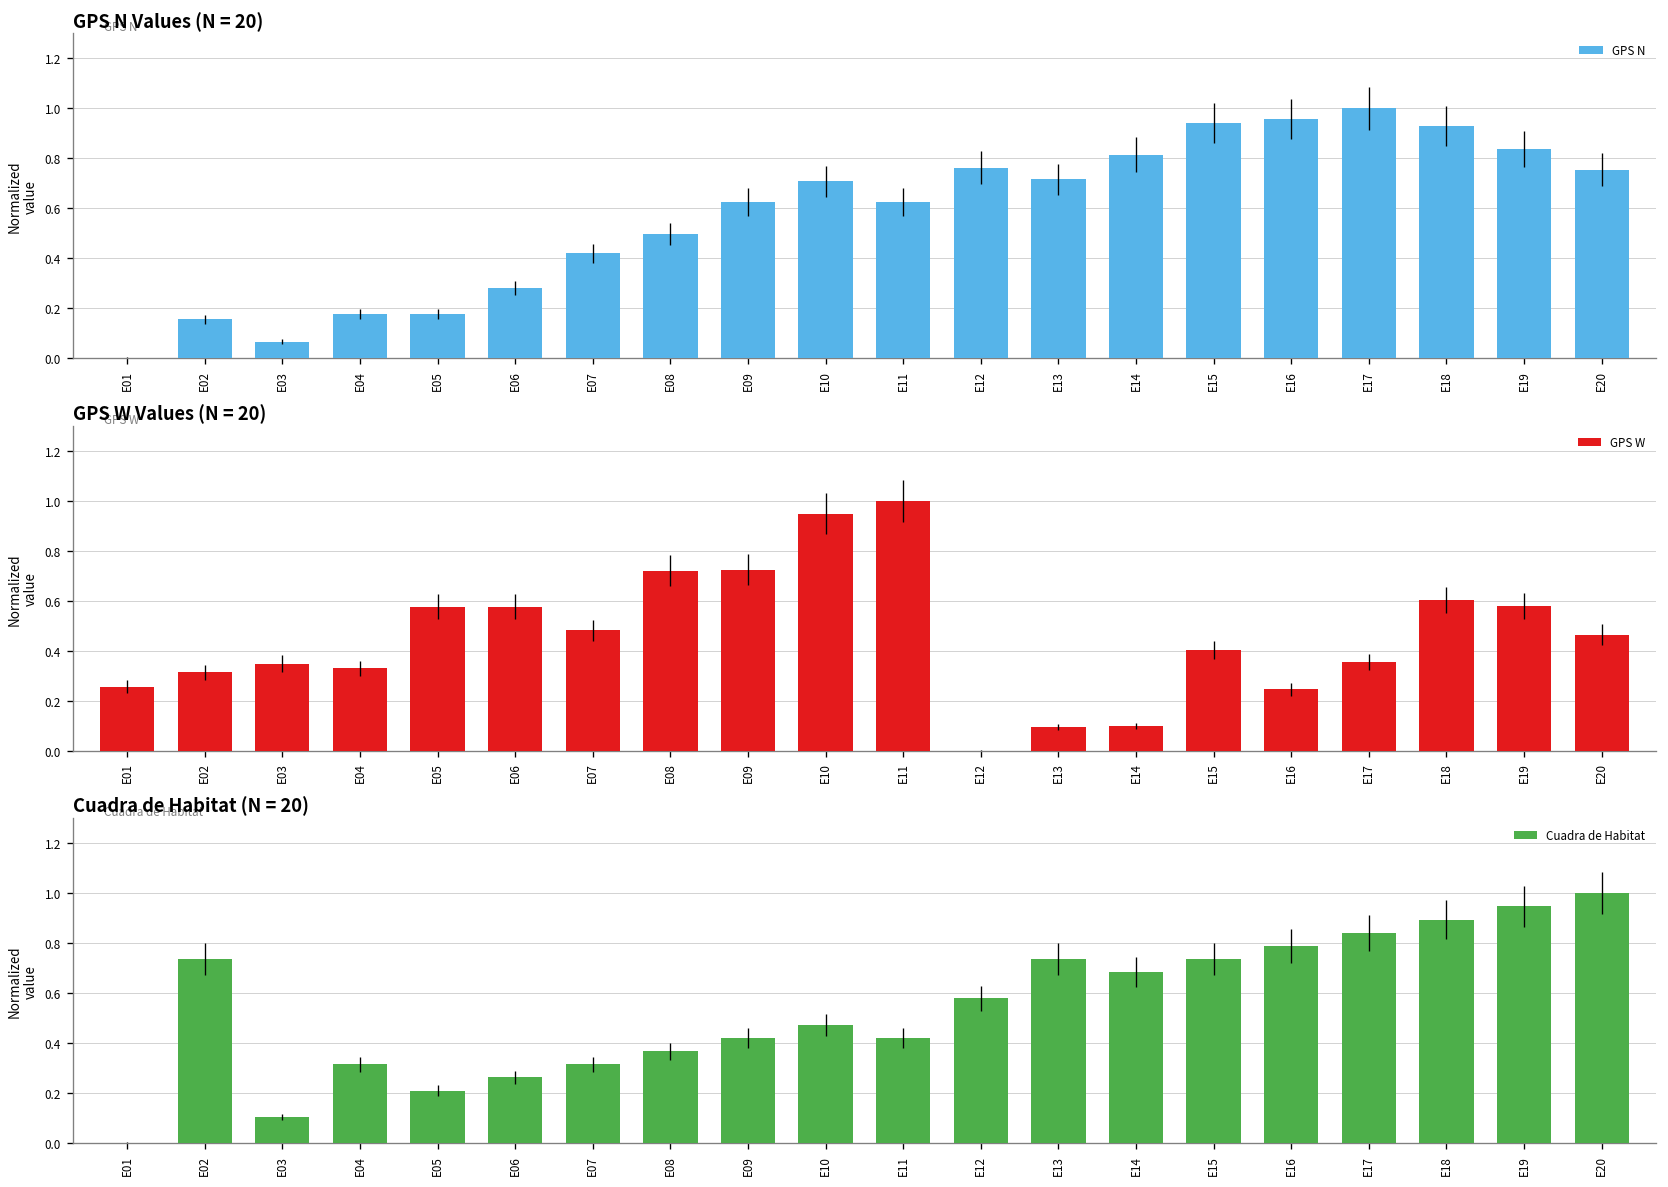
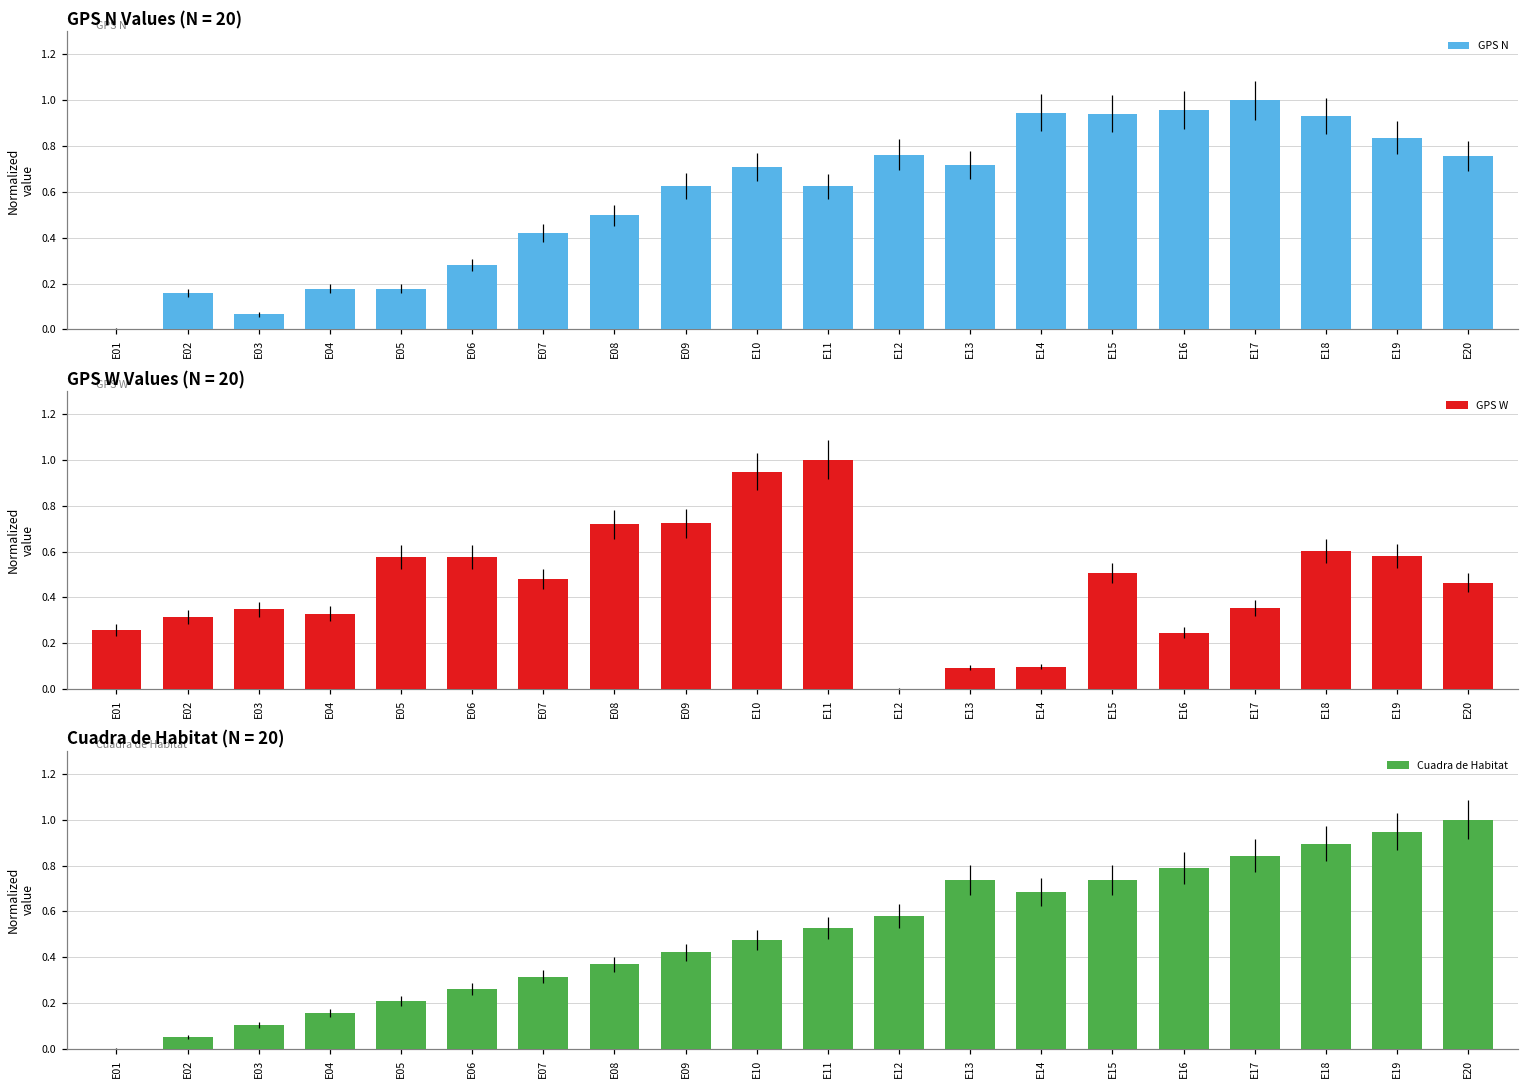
  {
    "GPS N Values (N = 20)": {
      "E01": 0.00,
      "E02": 0.16,
      "E03": 0.07,
      "E04": 0.18,
      "E05": 0.18,
      "E06": 0.28,
      "E07": 0.42,
      "E08": 0.50,
      "E09": 0.63,
      "E10": 0.71,
      "E11": 0.62,
      "E12": 0.76,
      "E13": 0.72,
-     "E14": 0.81,
+     "E14": 0.95,
      "E15": 0.94,
      "E16": 0.96,
      "E17": 1.00,
      "E18": 0.93,
      "E19": 0.84,
      "E20": 0.75
    },
    "GPS W Values (N = 20)": {
      "E01": 0.26,
      "E02": 0.31,
      "E03": 0.35,
      "E04": 0.33,
      "E05": 0.58,
      "E06": 0.58,
      "E07": 0.48,
      "E08": 0.72,
      "E09": 0.72,
      "E10": 0.95,
      "E11": 1.00,
      "E12": 0.00,
      "E13": 0.09,
      "E14": 0.10,
-     "E15": 0.40,
+     "E15": 0.51,
      "E16": 0.25,
      "E17": 0.35,
      "E18": 0.60,
      "E19": 0.58,
      "E20": 0.47
    },
    "Cuadra de Habitat (N = 20)": {
      "E01": 0.00,
-     "E02": 0.74,
+     "E02": 0.05,
      "E03": 0.11,
-     "E04": 0.32,
+     "E04": 0.16,
      "E05": 0.21,
      "E06": 0.26,
      "E07": 0.32,
      "E08": 0.37,
      "E09": 0.42,
      "E10": 0.47,
-     "E11": 0.42,
+     "E11": 0.53,
      "E12": 0.58,
      "E13": 0.74,
      "E14": 0.68,
      "E15": 0.74,
      "E16": 0.79,
      "E17": 0.84,
      "E18": 0.89,
      "E19": 0.95,
      "E20": 1.00
    }
  }
